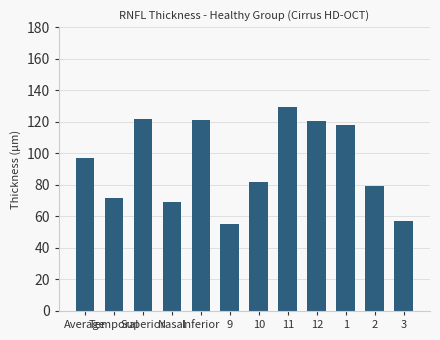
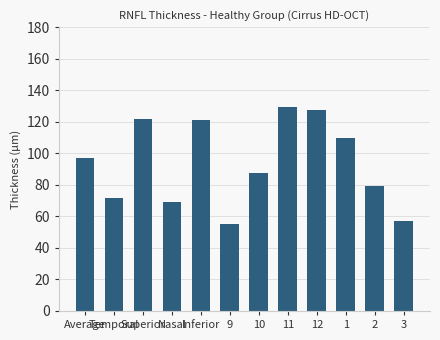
  {
    "Inferior": 121,
    "9": 55,
-   "10": 82,
+   "10": 87,
    "11": 129,
-   "12": 120,
-   "1": 118,
+   "12": 127,
+   "1": 110,
    "2": 80,
    "3": 57
  }
